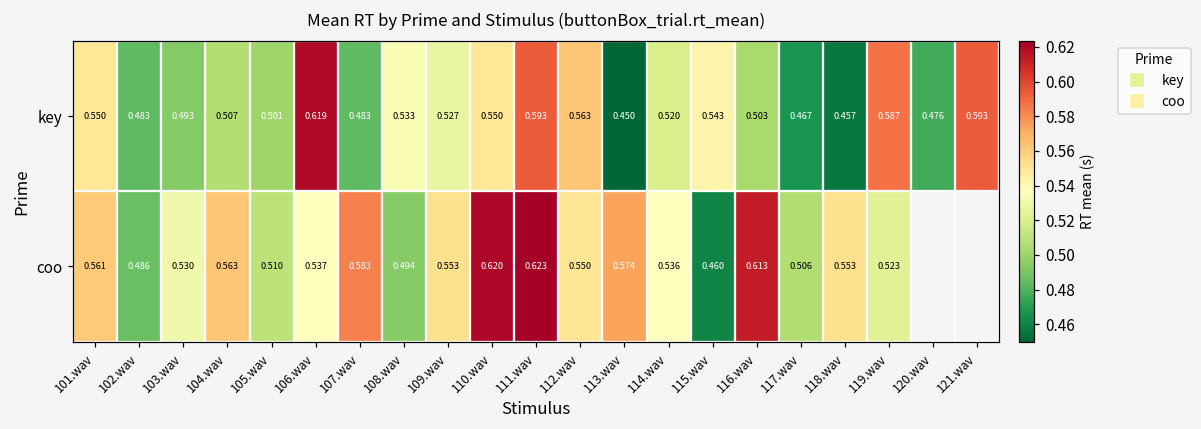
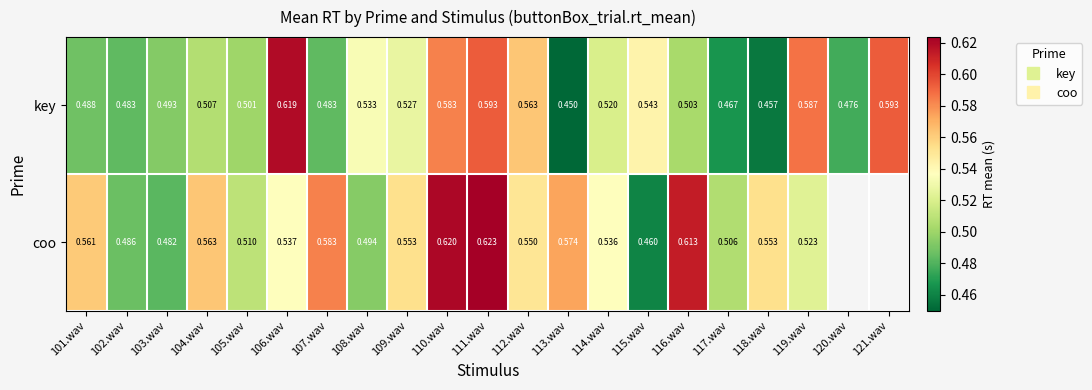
  {
    "key": {
-     "101.wav": 0.550,
+     "101.wav": 0.488,
      "102.wav": 0.483,
      "103.wav": 0.493,
      "104.wav": 0.507,
      "105.wav": 0.501,
      "106.wav": 0.619,
      "107.wav": 0.483,
      "108.wav": 0.533,
      "109.wav": 0.527,
-     "110.wav": 0.550,
+     "110.wav": 0.583,
      "111.wav": 0.593,
      "112.wav": 0.563,
      "113.wav": 0.450,
      "114.wav": 0.520,
      "115.wav": 0.543,
      "116.wav": 0.503,
      "117.wav": 0.467,
      "118.wav": 0.457,
      "119.wav": 0.587,
      "120.wav": 0.476,
      "121.wav": 0.593
    },
    "coo": {
      "101.wav": 0.561,
      "102.wav": 0.486,
-     "103.wav": 0.530,
+     "103.wav": 0.482,
      "104.wav": 0.563,
      "105.wav": 0.510,
      "106.wav": 0.537,
      "107.wav": 0.583,
      "108.wav": 0.494,
      "109.wav": 0.553,
      "110.wav": 0.620,
      "111.wav": 0.623,
      "112.wav": 0.550,
      "113.wav": 0.574,
      "114.wav": 0.536,
      "115.wav": 0.460,
      "116.wav": 0.613,
      "117.wav": 0.506,
      "118.wav": 0.553,
      "119.wav": 0.523
    }
  }
